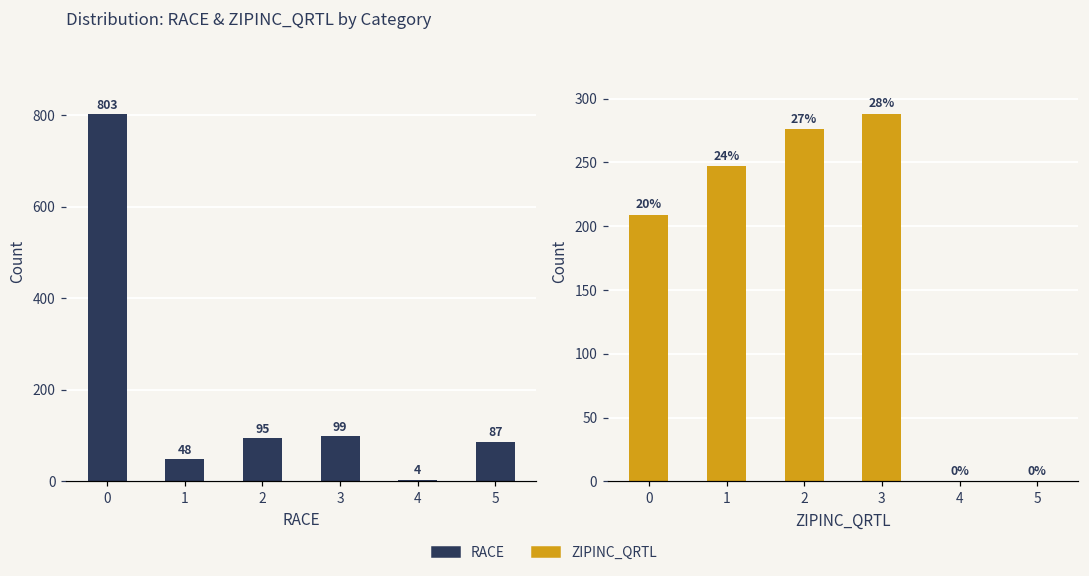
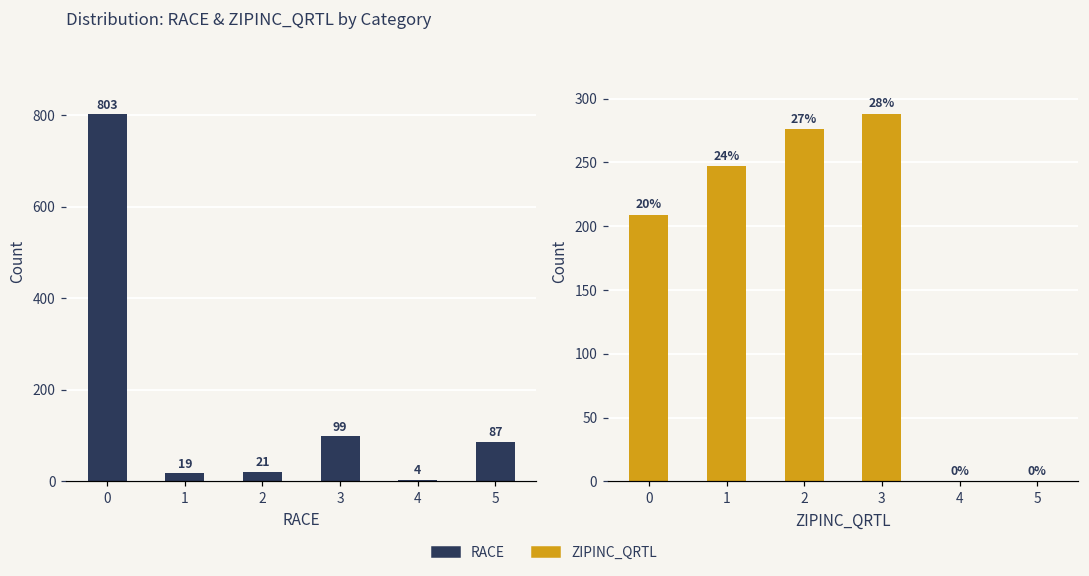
  {
    "Distribution: RACE & ZIPINC_QRTL by Category": {
      "0": 803,
-     "1": 48,
-     "2": 95,
+     "1": 19,
+     "2": 21,
      "3": 99,
      "4": 4,
      "5": 87
    }
  }
